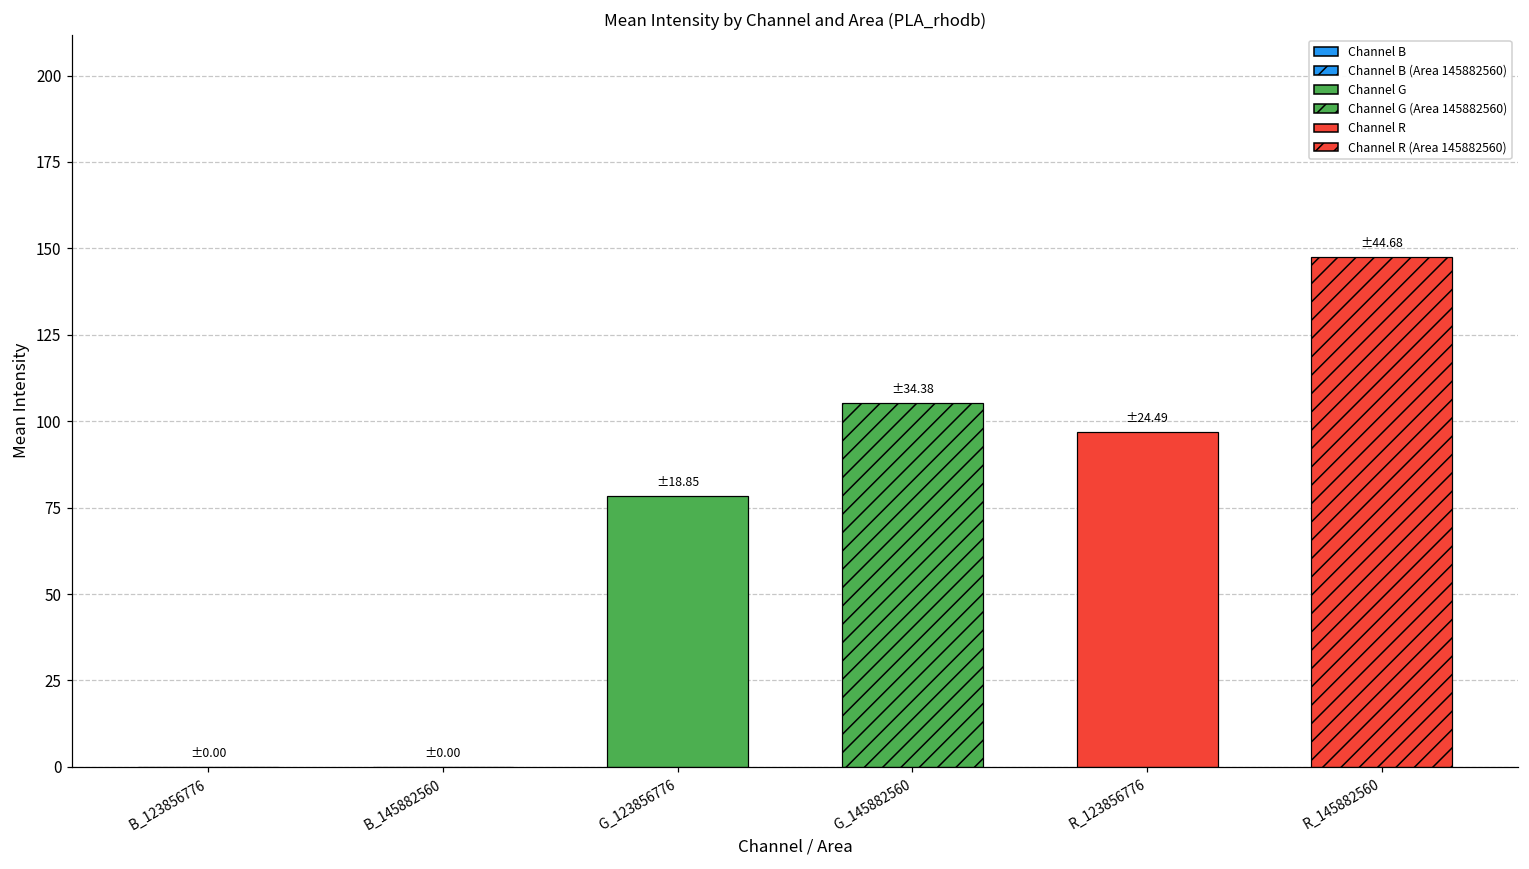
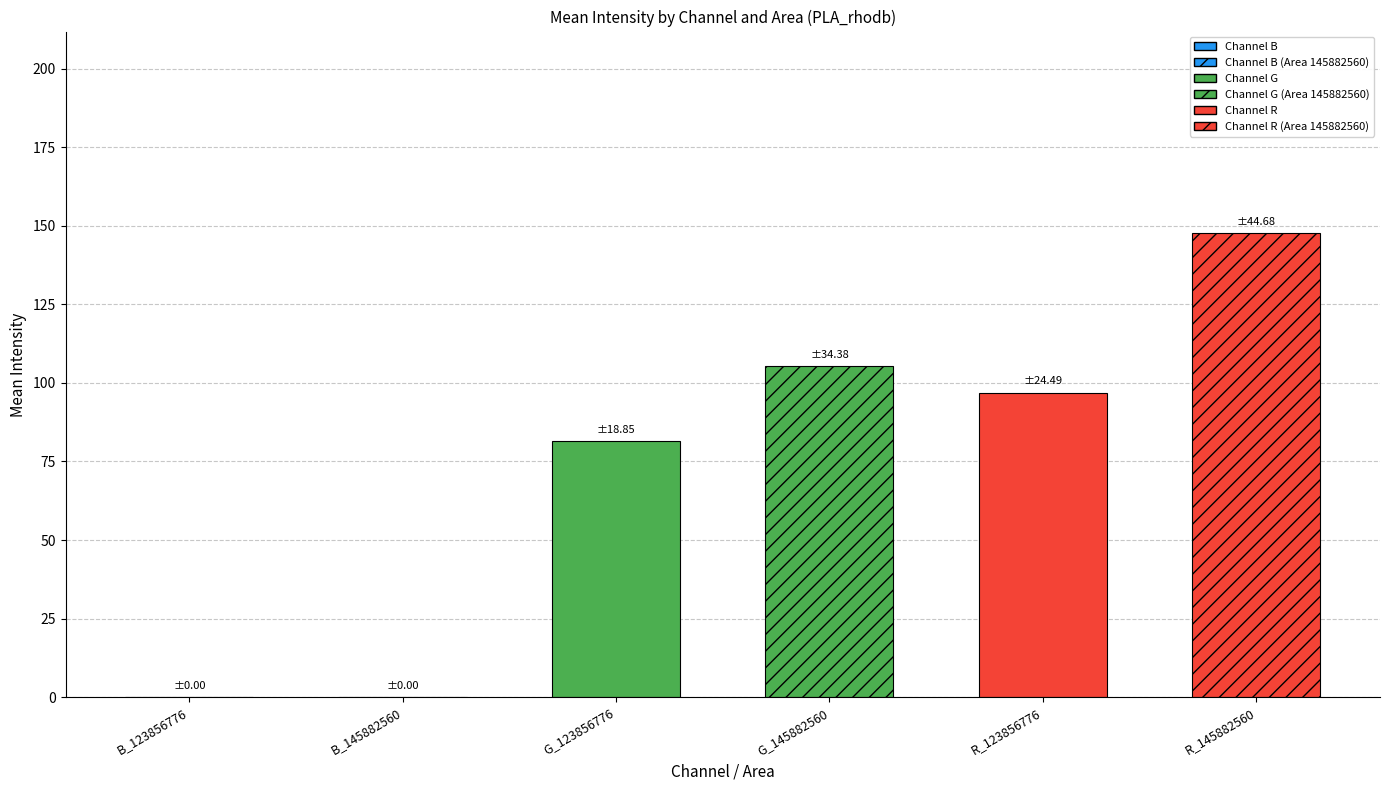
  {
-   "G_123856776": 78
+   "G_123856776": 81
  }
